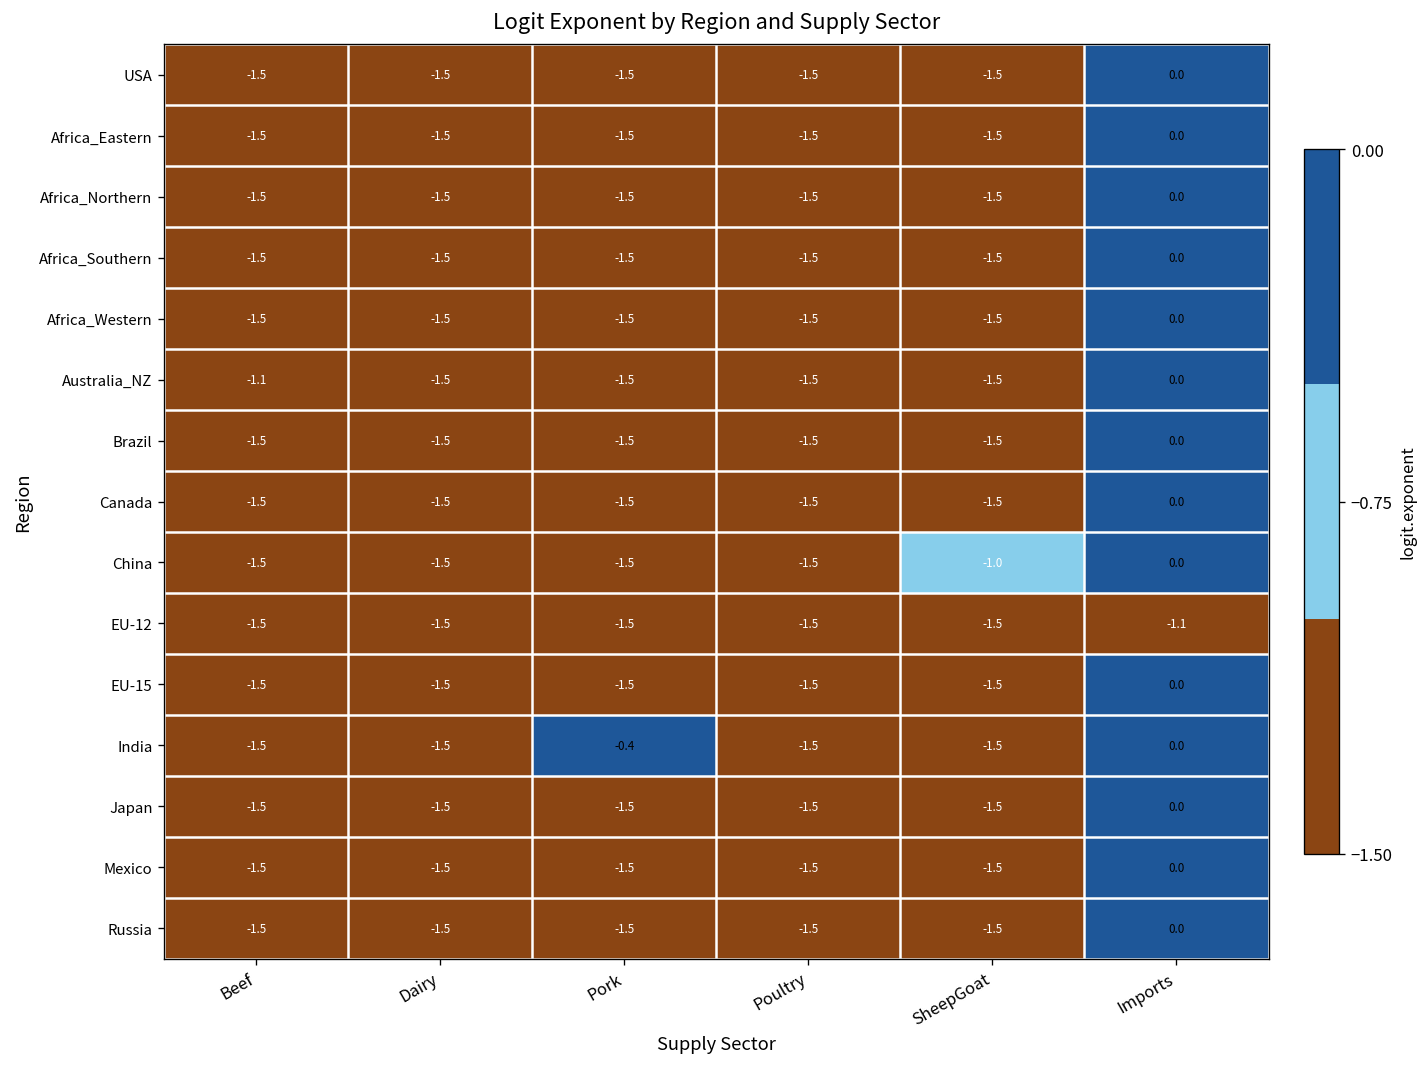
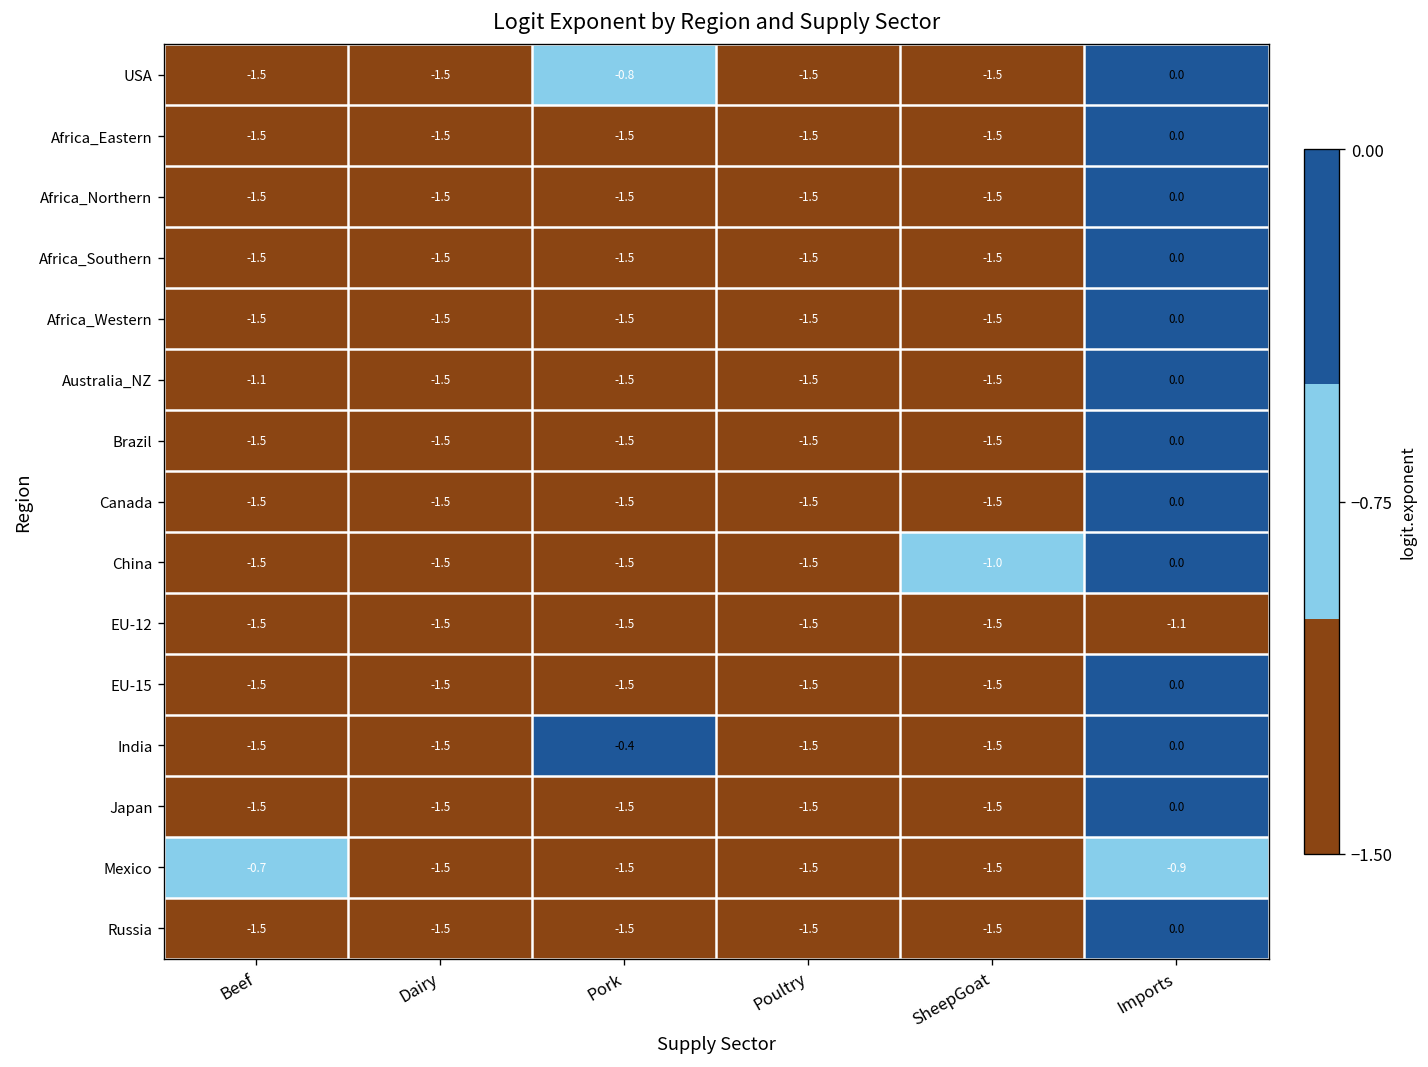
  {
    "USA": {
      "Beef": -1.5,
      "Dairy": -1.5,
-     "Pork": -1.5,
+     "Pork": -0.8,
      "Poultry": -1.5,
      "SheepGoat": -1.5,
      "Imports": 0.0
    },
    "Africa_Eastern": {
      "Beef": -1.5,
      "Dairy": -1.5,
      "Pork": -1.5,
      "Poultry": -1.5,
      "SheepGoat": -1.5,
      "Imports": 0.0
    },
    "Africa_Northern": {
      "Beef": -1.5,
      "Dairy": -1.5,
      "Pork": -1.5,
      "Poultry": -1.5,
      "SheepGoat": -1.5,
      "Imports": 0.0
    },
    "Africa_Southern": {
      "Beef": -1.5,
      "Dairy": -1.5,
      "Pork": -1.5,
      "Poultry": -1.5,
      "SheepGoat": -1.5,
      "Imports": 0.0
    },
    "Africa_Western": {
      "Beef": -1.5,
      "Dairy": -1.5,
      "Pork": -1.5,
      "Poultry": -1.5,
      "SheepGoat": -1.5,
      "Imports": 0.0
    },
    "Australia_NZ": {
      "Beef": -1.1,
      "Dairy": -1.5,
      "Pork": -1.5,
      "Poultry": -1.5,
      "SheepGoat": -1.5,
      "Imports": 0.0
    },
    "Brazil": {
      "Beef": -1.5,
      "Dairy": -1.5,
      "Pork": -1.5,
      "Poultry": -1.5,
      "SheepGoat": -1.5,
      "Imports": 0.0
    },
    "Canada": {
      "Beef": -1.5,
      "Dairy": -1.5,
      "Pork": -1.5,
      "Poultry": -1.5,
      "SheepGoat": -1.5,
      "Imports": 0.0
    },
    "China": {
      "Beef": -1.5,
      "Dairy": -1.5,
      "Pork": -1.5,
      "Poultry": -1.5,
      "SheepGoat": -1.0,
      "Imports": 0.0
    },
    "EU-12": {
      "Beef": -1.5,
      "Dairy": -1.5,
      "Pork": -1.5,
      "Poultry": -1.5,
      "SheepGoat": -1.5,
      "Imports": -1.1
    },
    "EU-15": {
      "Beef": -1.5,
      "Dairy": -1.5,
      "Pork": -1.5,
      "Poultry": -1.5,
      "SheepGoat": -1.5,
      "Imports": 0.0
    },
    "India": {
      "Beef": -1.5,
      "Dairy": -1.5,
      "Pork": -0.4,
      "Poultry": -1.5,
      "SheepGoat": -1.5,
      "Imports": 0.0
    },
    "Japan": {
      "Beef": -1.5,
      "Dairy": -1.5,
      "Pork": -1.5,
      "Poultry": -1.5,
      "SheepGoat": -1.5,
      "Imports": 0.0
    },
    "Mexico": {
-     "Beef": -1.5,
+     "Beef": -0.7,
      "Dairy": -1.5,
      "Pork": -1.5,
      "Poultry": -1.5,
      "SheepGoat": -1.5,
-     "Imports": 0.0
+     "Imports": -0.9
    },
    "Russia": {
      "Beef": -1.5,
      "Dairy": -1.5,
      "Pork": -1.5,
      "Poultry": -1.5,
      "SheepGoat": -1.5,
      "Imports": 0.0
    }
  }
